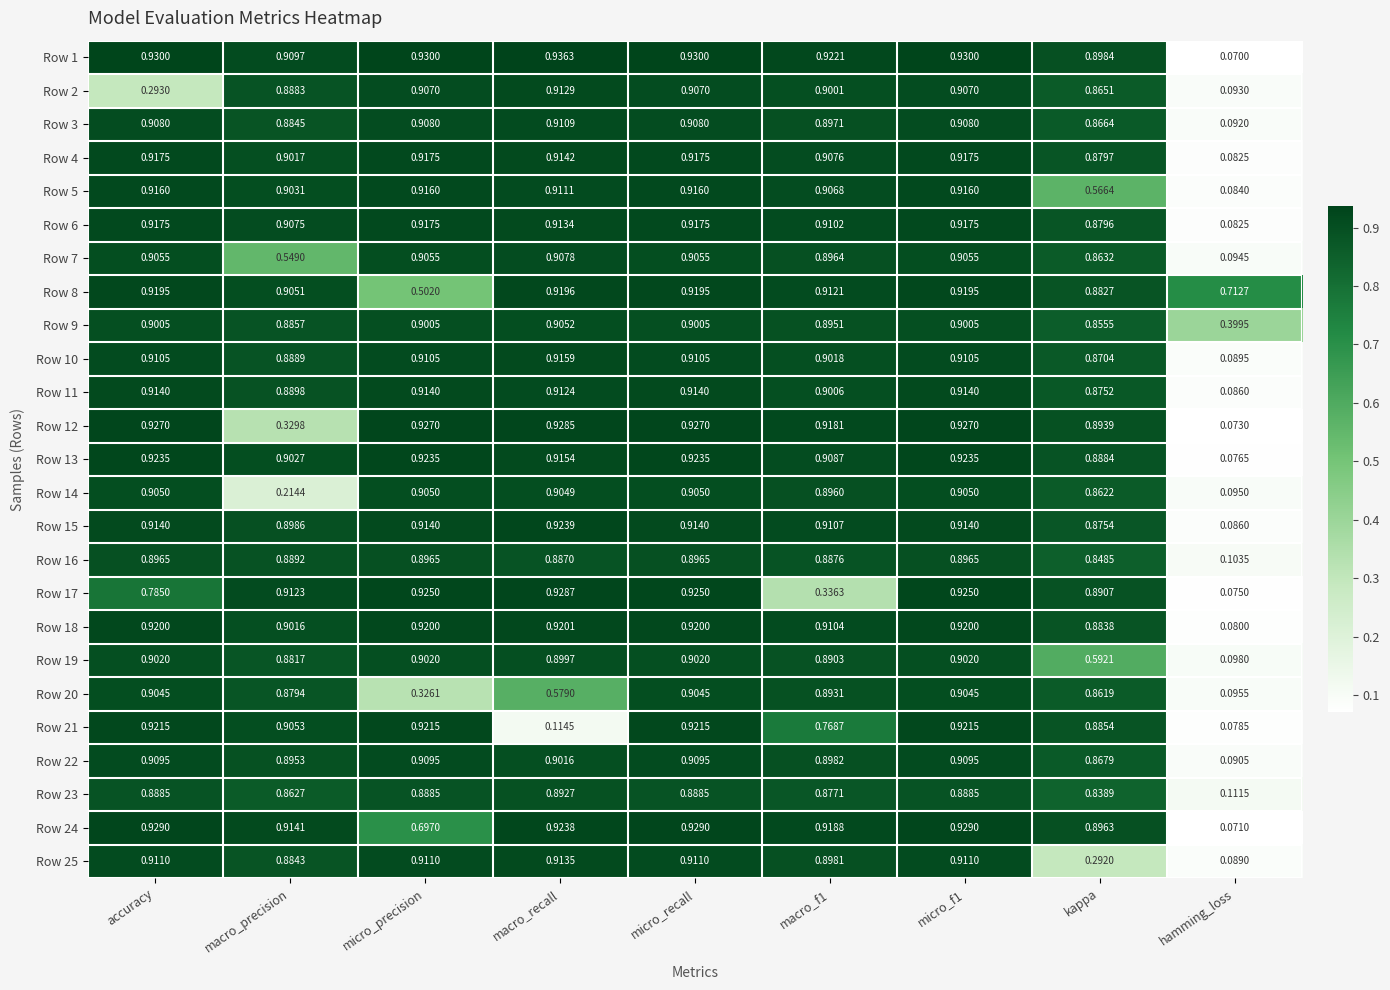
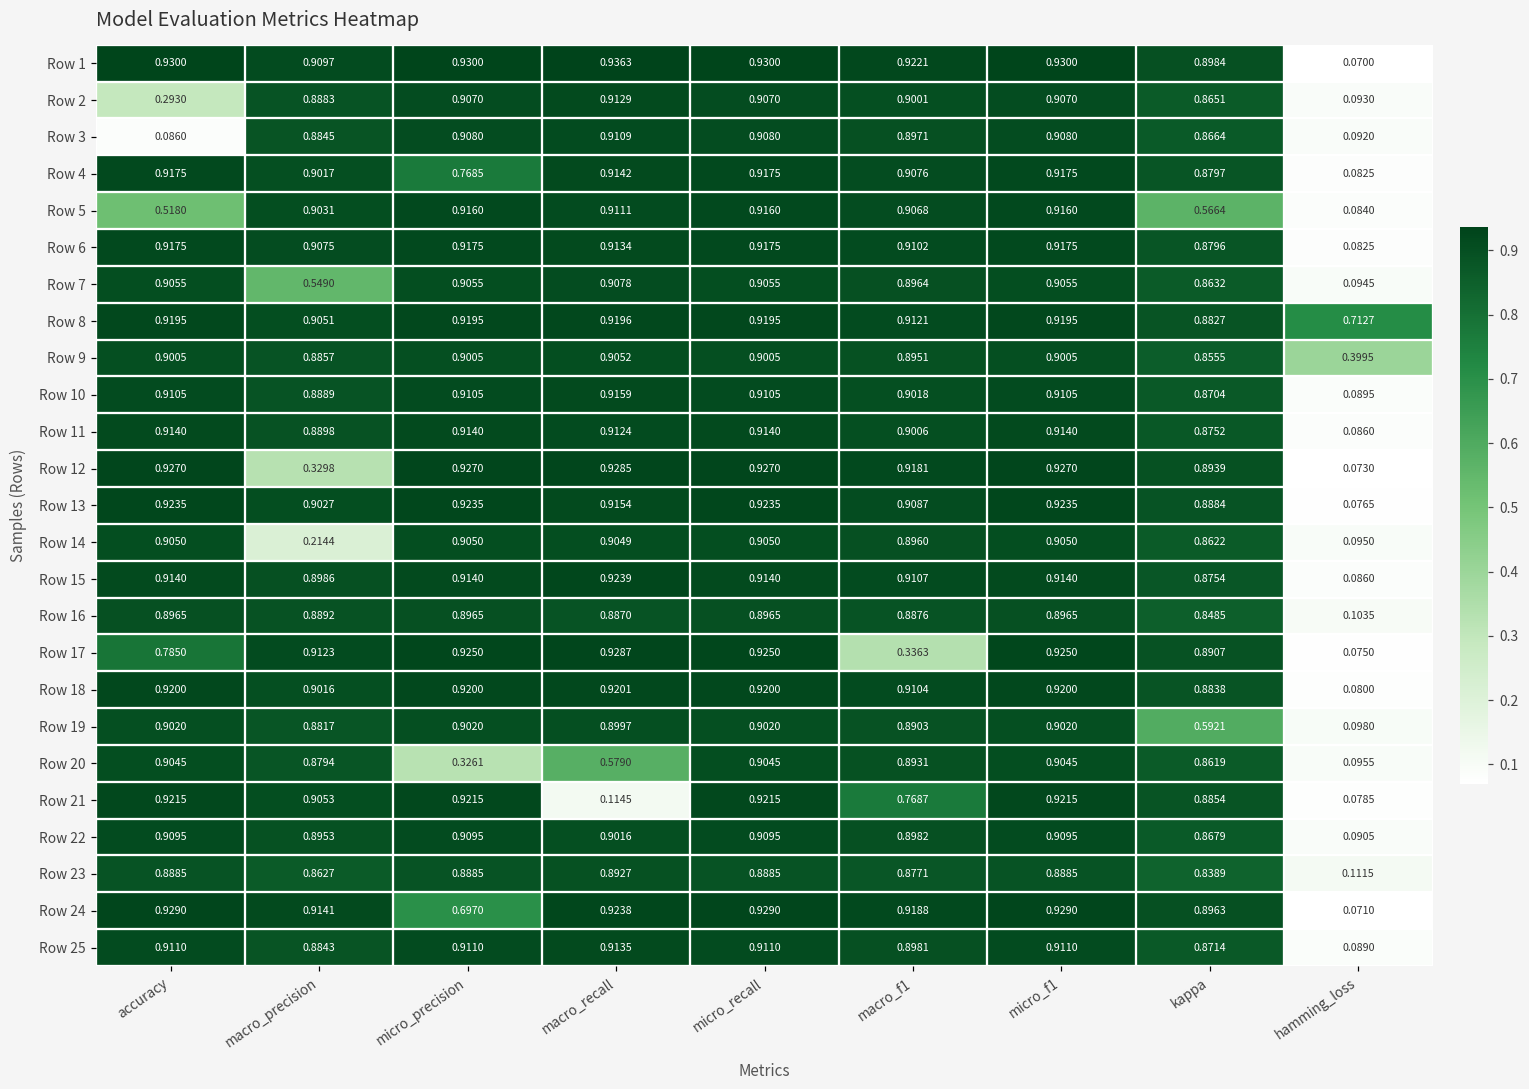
  {
    "Row 3": {
-     "accuracy": 0.9080,
+     "accuracy": 0.0860,
      "macro_precision": 0.8845,
      "micro_precision": 0.9080,
      "macro_recall": 0.9109,
      "micro_recall": 0.9080,
      "macro_f1": 0.8971,
      "micro_f1": 0.9080,
      "kappa": 0.8664,
      "hamming_loss": 0.0920
    },
    "Row 4": {
      "accuracy": 0.9175,
      "macro_precision": 0.9017,
-     "micro_precision": 0.9175,
+     "micro_precision": 0.7685,
      "macro_recall": 0.9142,
      "micro_recall": 0.9175,
      "macro_f1": 0.9076,
      "micro_f1": 0.9175,
      "kappa": 0.8797,
      "hamming_loss": 0.0825
    },
    "Row 5": {
-     "accuracy": 0.9160,
+     "accuracy": 0.5180,
      "macro_precision": 0.9031,
      "micro_precision": 0.9160,
      "macro_recall": 0.9111,
      "micro_recall": 0.9160,
      "macro_f1": 0.9068,
      "micro_f1": 0.9160,
      "kappa": 0.5664,
      "hamming_loss": 0.0840
    },
    "Row 8": {
      "accuracy": 0.9195,
      "macro_precision": 0.9051,
-     "micro_precision": 0.5020,
+     "micro_precision": 0.9195,
      "macro_recall": 0.9196,
      "micro_recall": 0.9195,
      "macro_f1": 0.9121,
      "micro_f1": 0.9195,
      "kappa": 0.8827,
      "hamming_loss": 0.7127
    },
    "Row 25": {
      "accuracy": 0.9110,
      "macro_precision": 0.8843,
      "micro_precision": 0.9110,
      "macro_recall": 0.9135,
      "micro_recall": 0.9110,
      "macro_f1": 0.8981,
      "micro_f1": 0.9110,
-     "kappa": 0.2920,
+     "kappa": 0.8714,
      "hamming_loss": 0.0890
    }
  }
